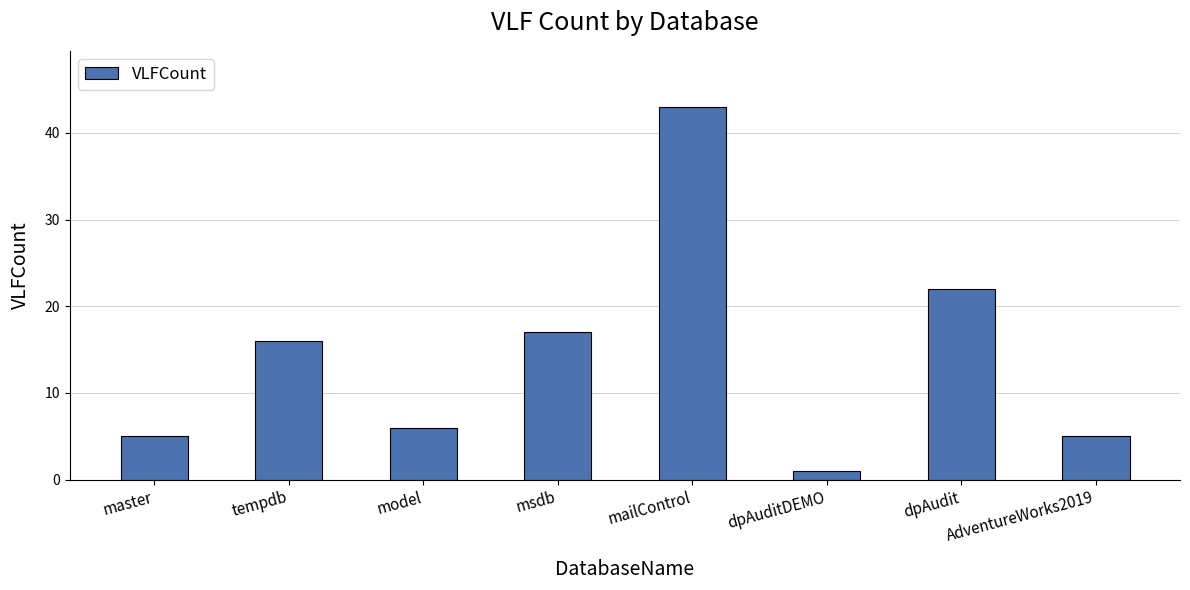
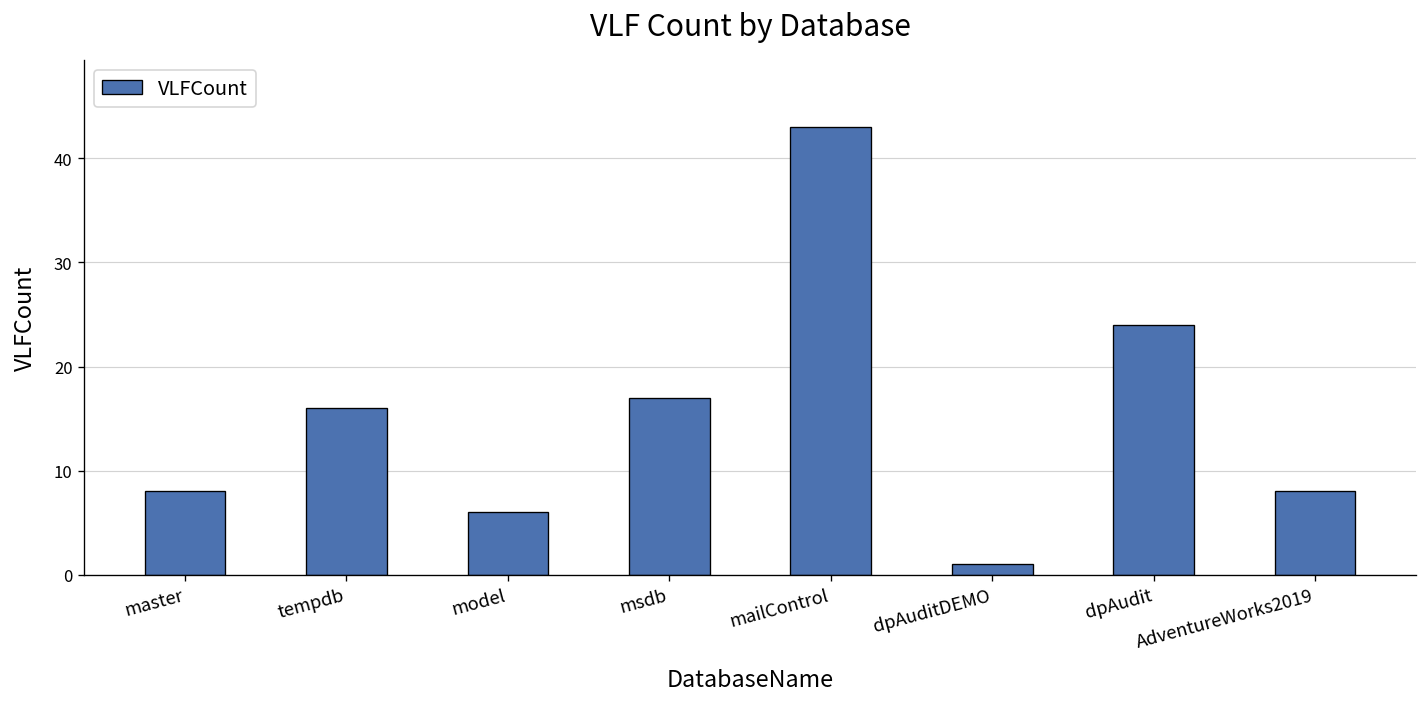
  {
-   "master": 5,
+   "master": 8,
    "tempdb": 16,
    "model": 6,
    "msdb": 17,
    "mailControl": 43,
    "dpAuditDEMO": 1,
-   "dpAudit": 22,
-   "AdventureWorks2019": 5
+   "dpAudit": 24,
+   "AdventureWorks2019": 8
  }
